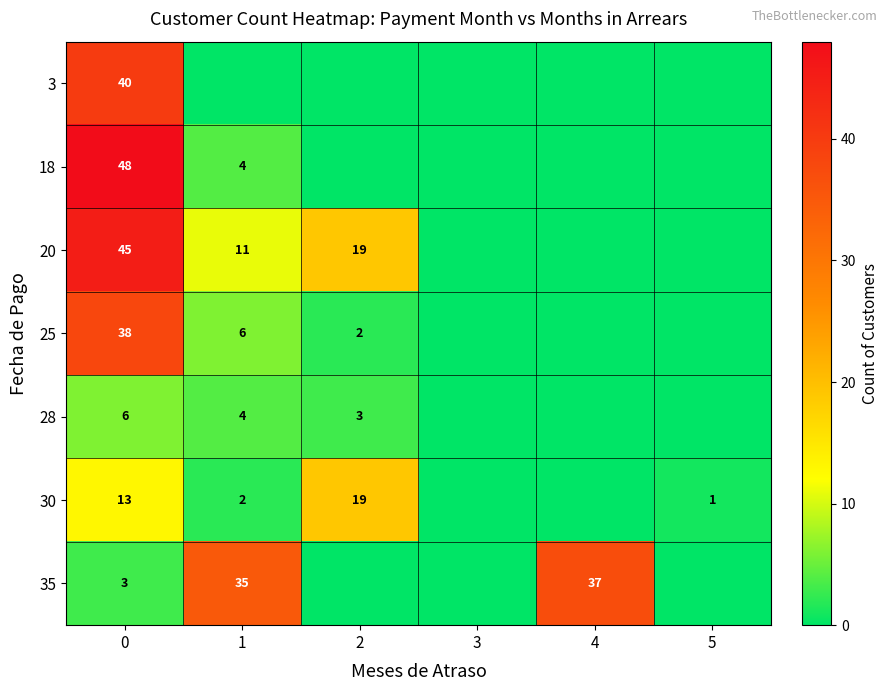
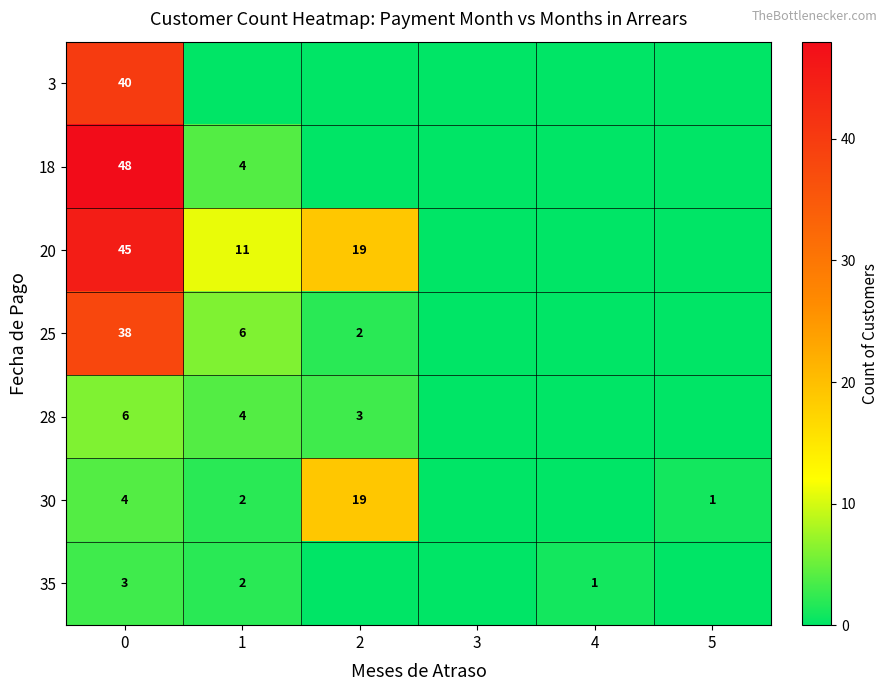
  {
    "3": {
      "0": 40
    },
    "18": {
      "0": 48,
      "1": 4
    },
    "20": {
      "0": 45,
      "1": 11,
      "2": 19
    },
    "25": {
      "0": 38,
      "1": 6,
      "2": 2
    },
    "28": {
      "0": 6,
      "1": 4,
      "2": 3
    },
    "30": {
-     "0": 13,
+     "0": 4,
      "1": 2,
      "2": 19,
      "5": 1
    },
    "35": {
      "0": 3,
-     "1": 35,
-     "4": 37
+     "1": 2,
+     "4": 1
    }
  }
